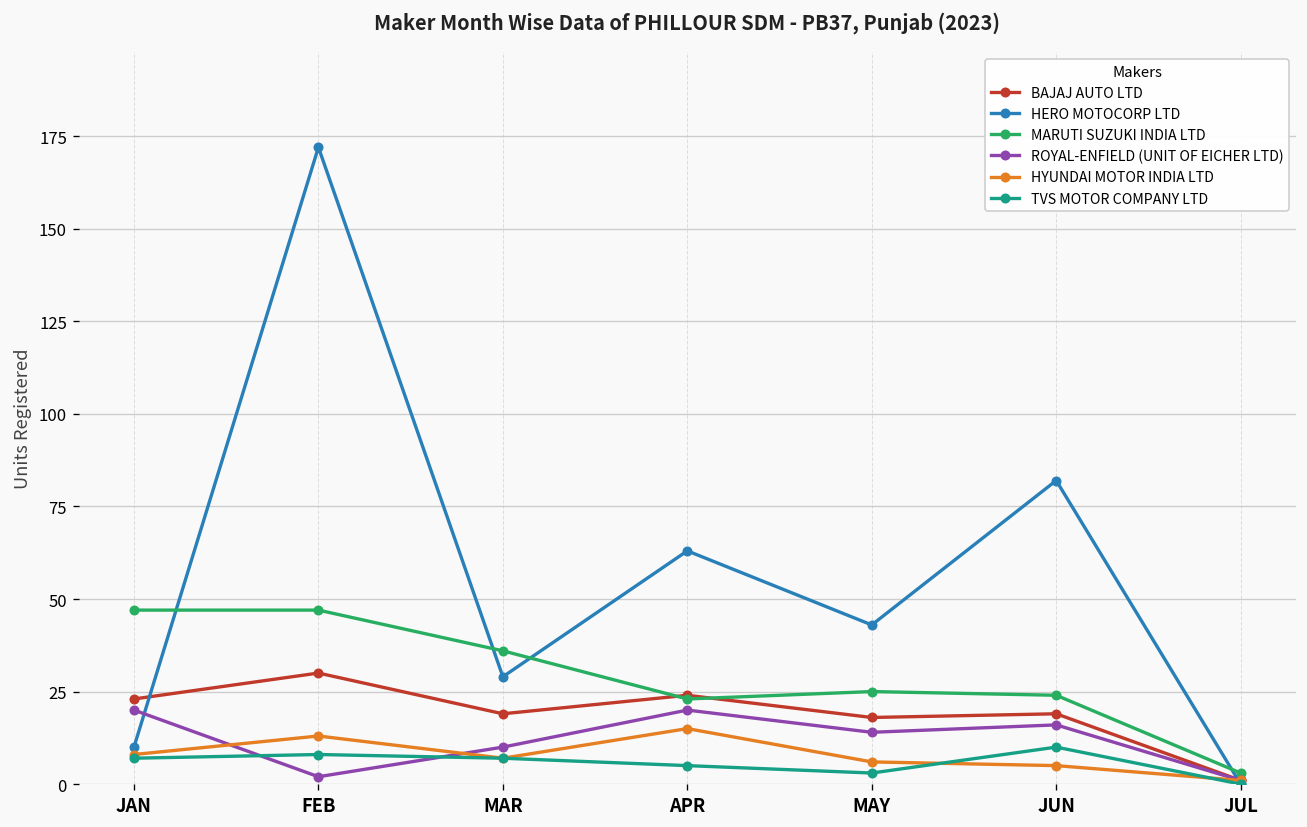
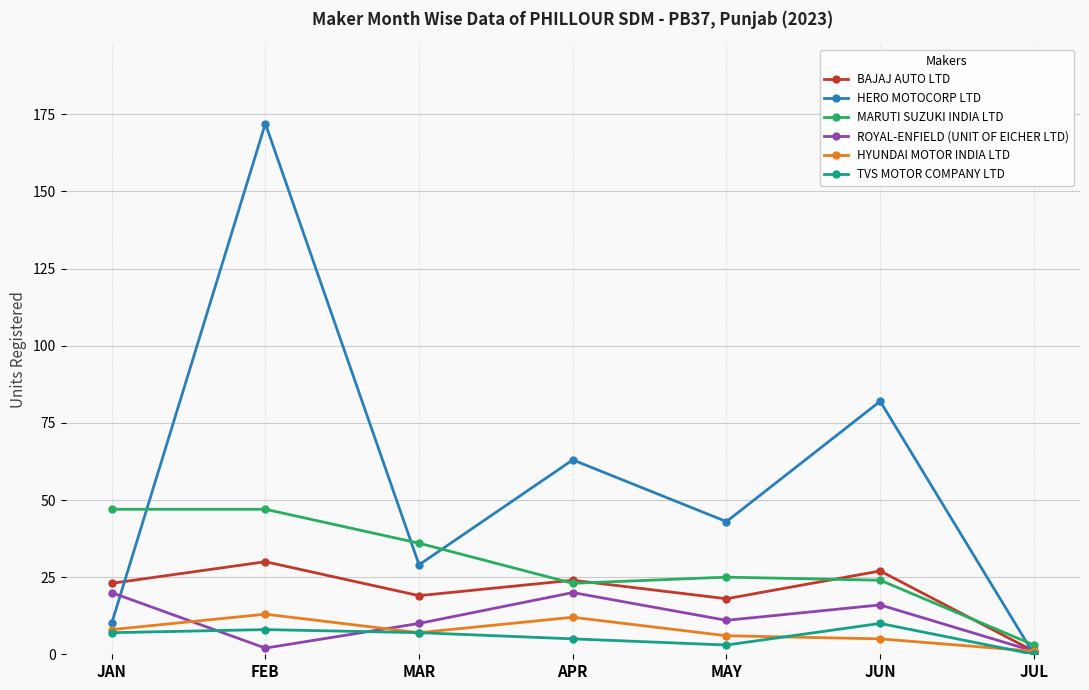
  {
    "BAJAJ AUTO LTD": {
      "JAN": 23,
      "FEB": 30,
      "MAR": 19,
      "APR": 24,
      "MAY": 18,
-     "JUN": 19
+     "JUN": 27
    },
    "HERO MOTOCORP LTD": {
      "JAN": 10,
      "FEB": 172,
      "MAR": 29,
      "APR": 63,
      "MAY": 43,
      "JUN": 82
    },
    "ROYAL-ENFIELD (UNIT OF EICHER LTD)": {
      "JAN": 20,
      "FEB": 2,
      "MAR": 10,
      "APR": 20,
-     "MAY": 14,
+     "MAY": 11,
      "JUN": 16
    },
    "HYUNDAI MOTOR INDIA LTD": {
      "JAN": 8,
      "FEB": 13,
-     "APR": 15,
+     "APR": 12,
      "MAY": 6,
      "JUN": 5
    }
  }
